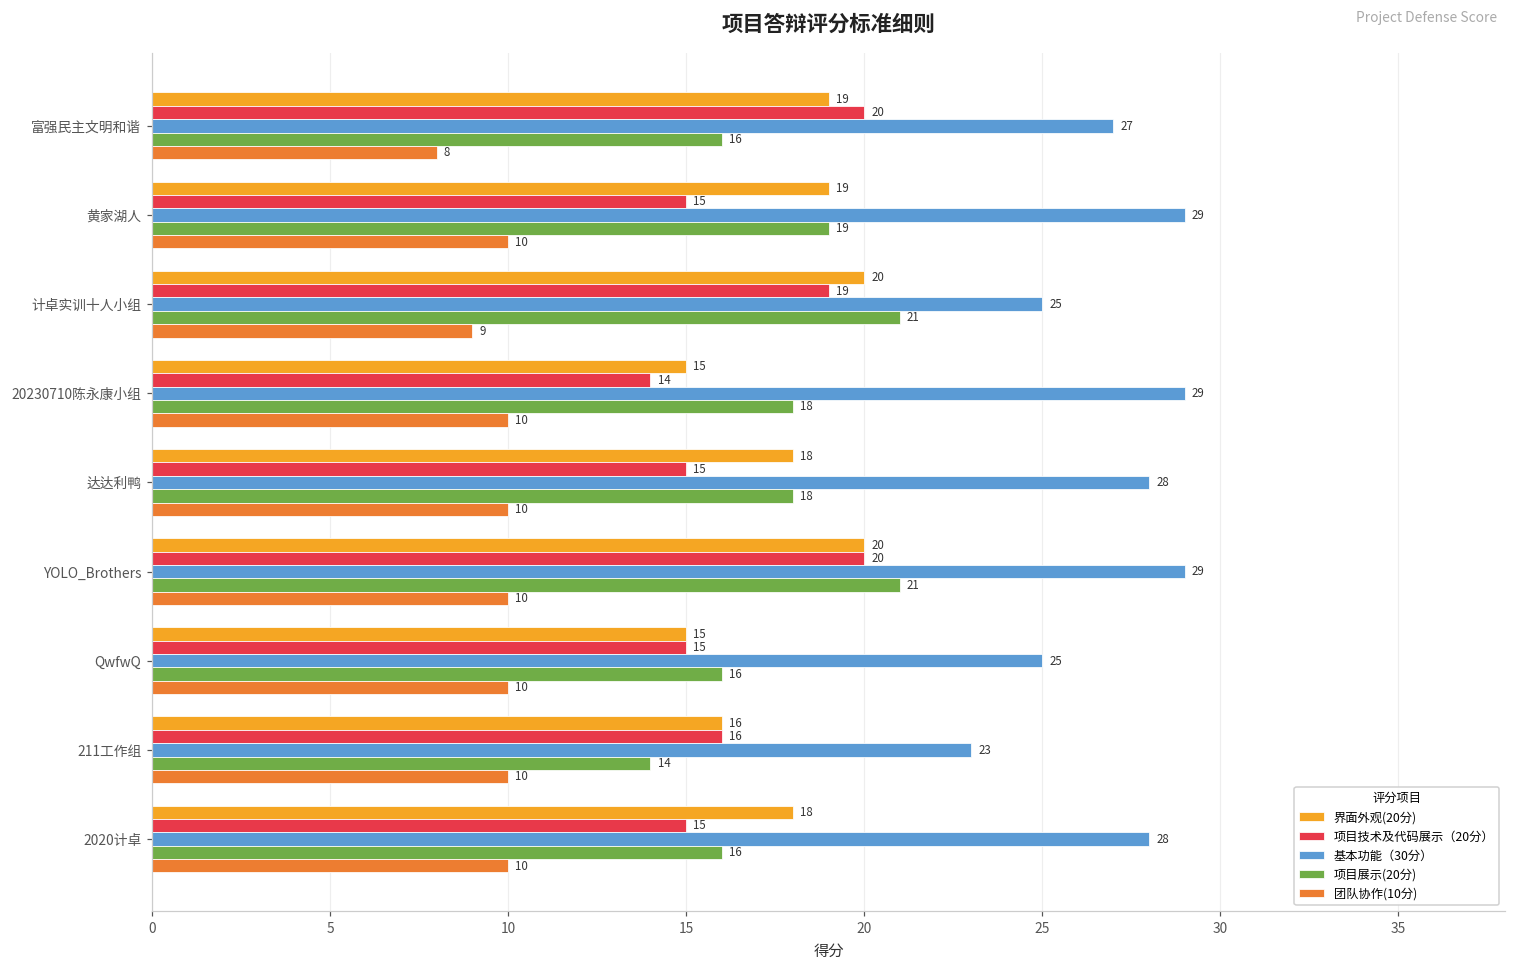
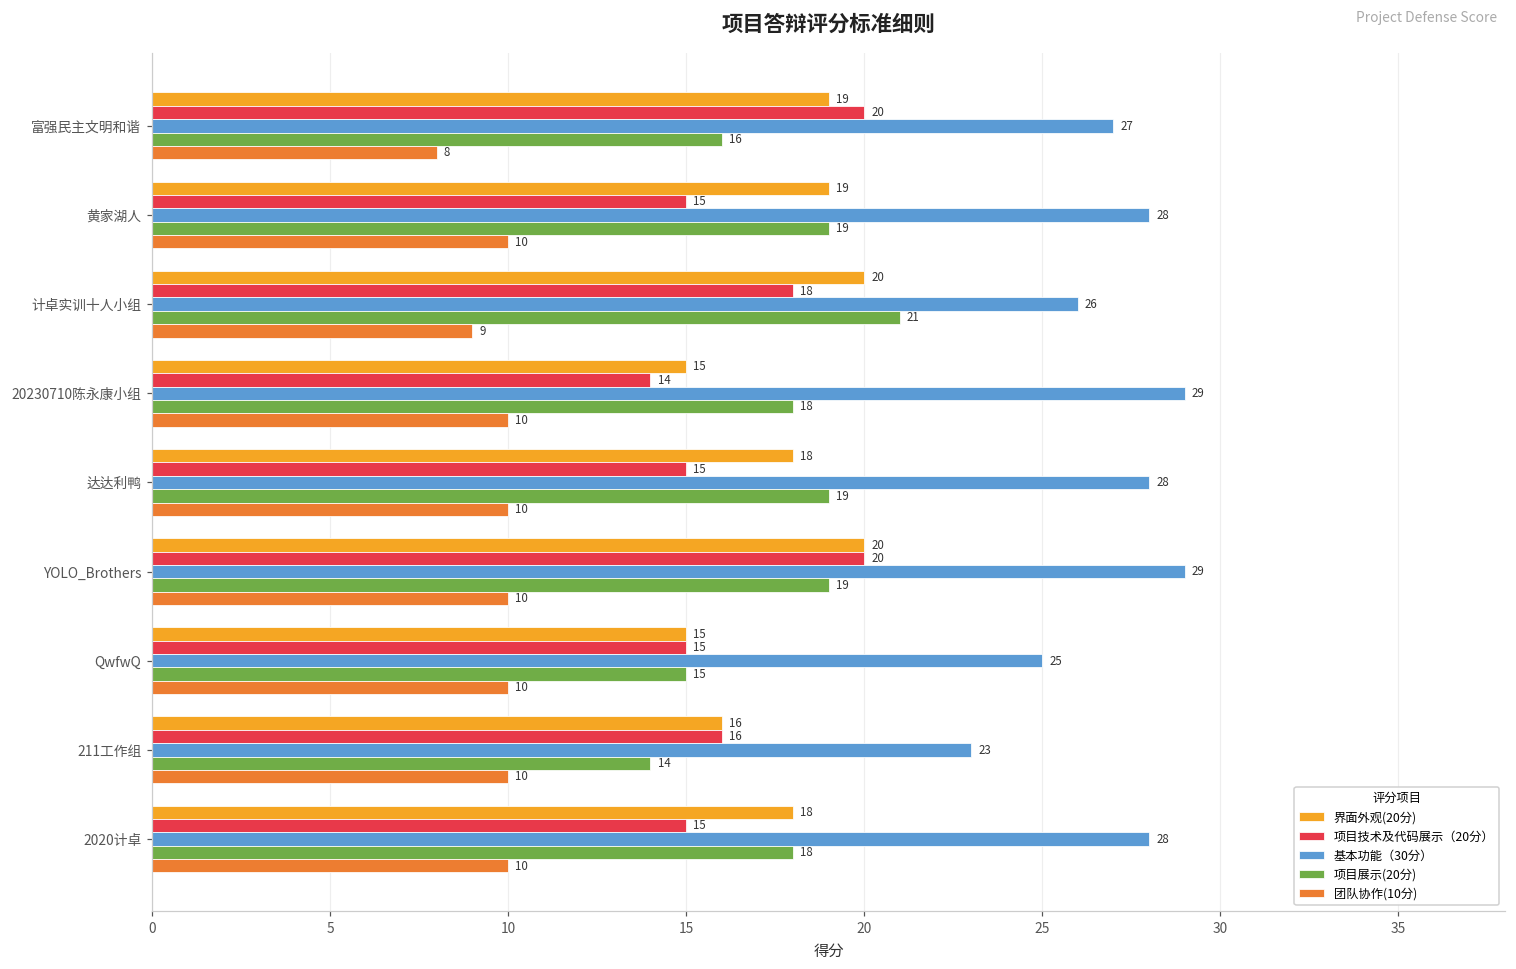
  {
    "项目技术及代码展示（20分）": {
      "富强民主文明和谐": 20,
      "黄家湖人": 15,
-     "计卓实训十人小组": 19,
+     "计卓实训十人小组": 18,
      "20230710陈永康小组": 14,
      "达达利鸭": 15,
      "YOLO_Brothers": 20,
      "QwfwQ": 15,
      "211工作组": 16,
      "2020计卓": 15
    },
    "基本功能（30分）": {
      "富强民主文明和谐": 27,
-     "黄家湖人": 29,
-     "计卓实训十人小组": 25,
+     "黄家湖人": 28,
+     "计卓实训十人小组": 26,
      "20230710陈永康小组": 29,
      "达达利鸭": 28,
      "YOLO_Brothers": 29,
      "QwfwQ": 25,
      "211工作组": 23,
      "2020计卓": 28
    },
    "项目展示(20分)": {
      "富强民主文明和谐": 16,
      "黄家湖人": 19,
      "计卓实训十人小组": 21,
      "20230710陈永康小组": 18,
-     "达达利鸭": 18,
-     "YOLO_Brothers": 21,
-     "QwfwQ": 16,
+     "达达利鸭": 19,
+     "YOLO_Brothers": 19,
+     "QwfwQ": 15,
      "211工作组": 14,
-     "2020计卓": 16
+     "2020计卓": 18
    }
  }
